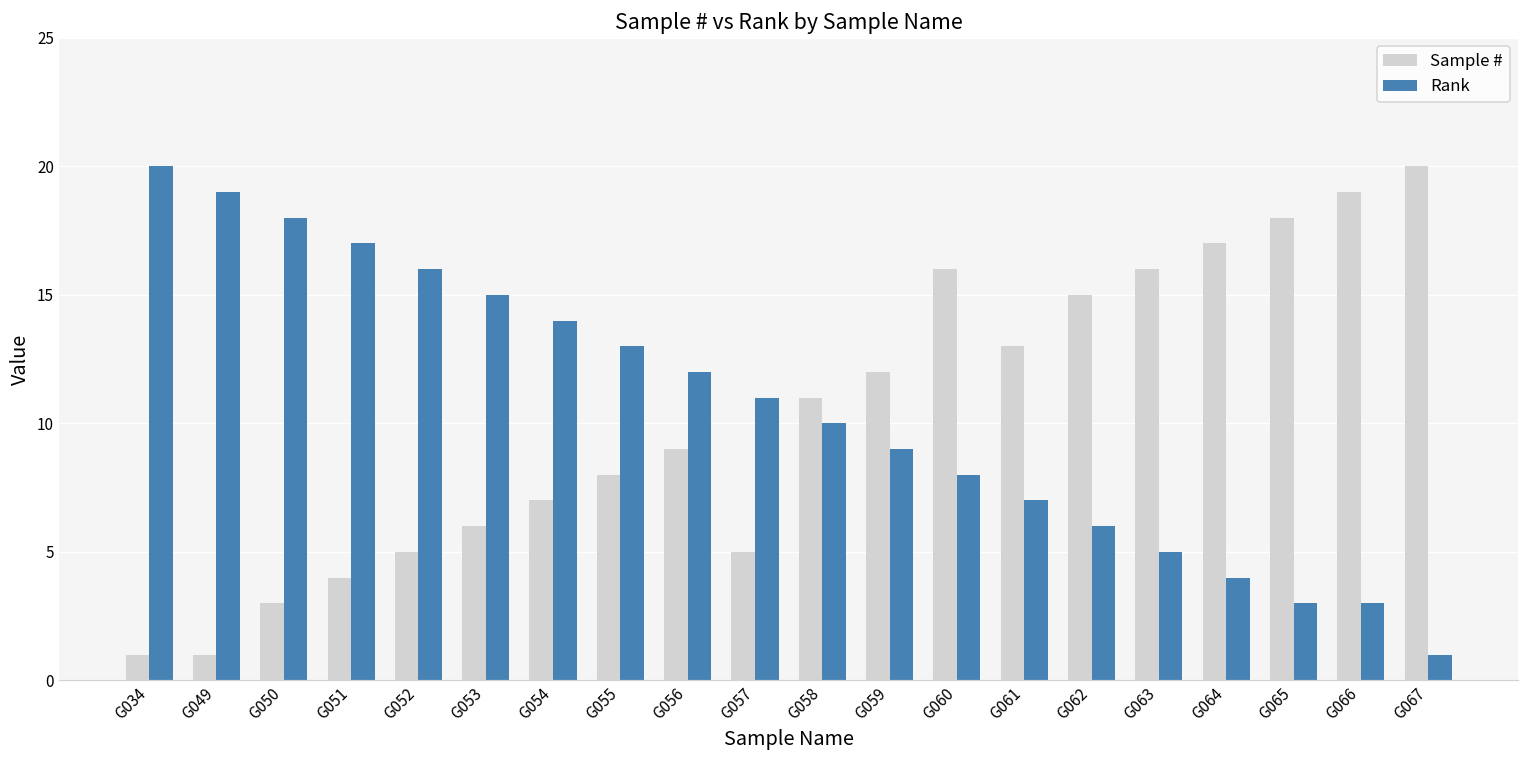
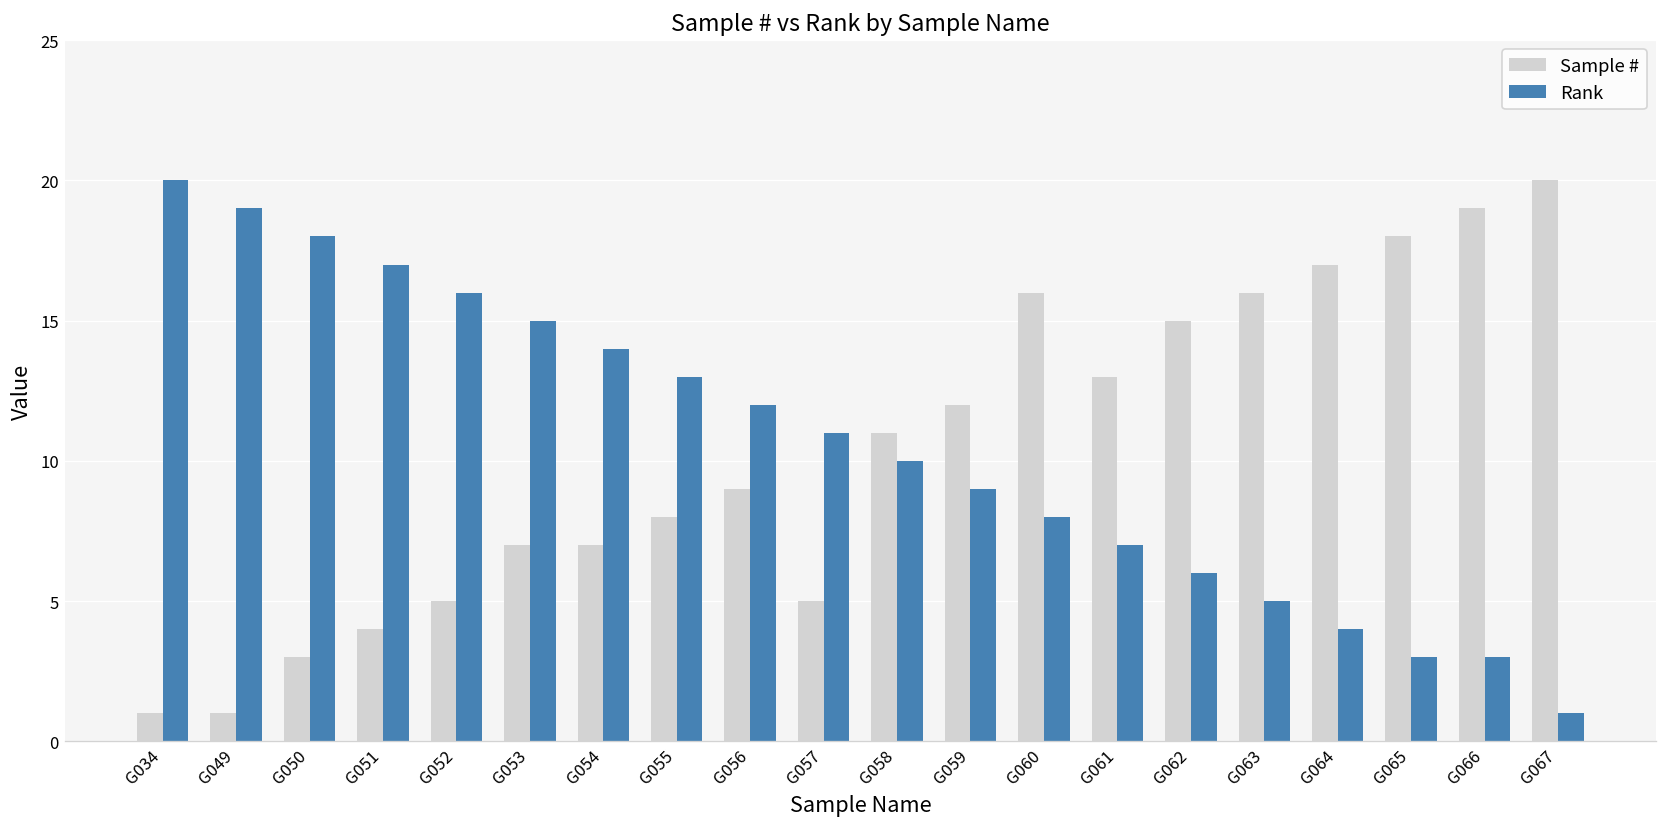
  {
    "Sample #": {
      "G034": 1,
      "G049": 1,
      "G050": 3,
      "G051": 4,
      "G052": 5,
-     "G053": 6,
+     "G053": 7,
      "G054": 7,
      "G055": 8,
      "G056": 9,
      "G057": 5,
      "G058": 11,
      "G059": 12,
      "G060": 16,
      "G061": 13,
      "G062": 15,
      "G063": 16,
      "G064": 17,
      "G065": 18,
      "G066": 19,
      "G067": 20
    },
    "Rank": {
      "G034": 20,
      "G049": 19,
      "G050": 18,
      "G051": 17,
      "G052": 16,
      "G053": 15,
      "G054": 14,
      "G055": 13,
      "G056": 12,
      "G057": 11,
      "G058": 10,
      "G059": 9,
      "G060": 8,
      "G061": 7,
      "G062": 6,
      "G063": 5,
      "G064": 4,
      "G065": 3,
      "G066": 3,
      "G067": 1
    }
  }
